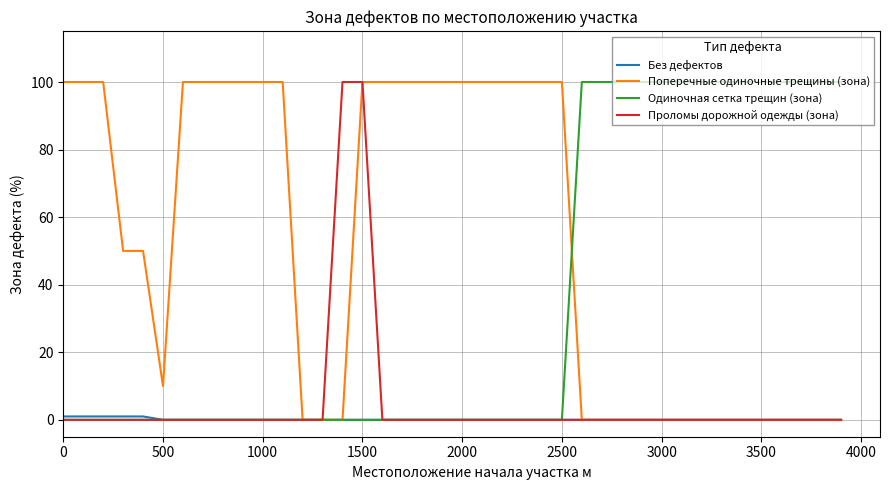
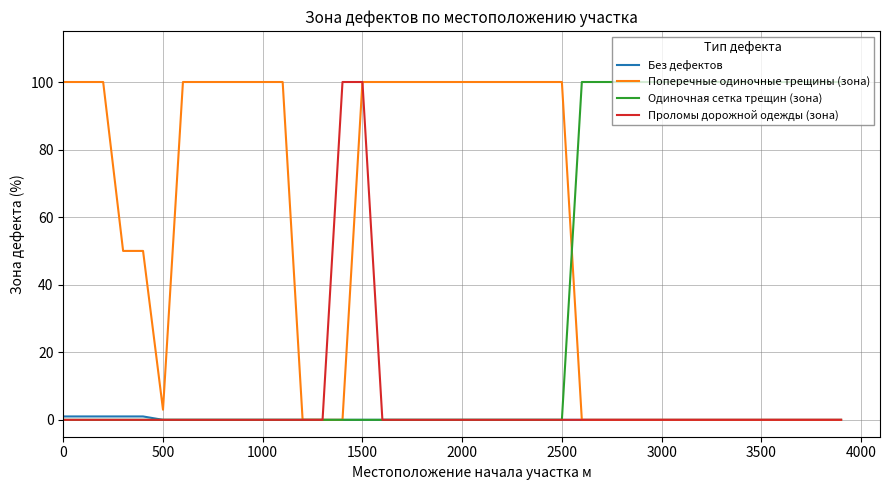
  {
    "Без дефектов": {
      "0": 1
    },
    "Поперечные одиночные трещины (зона)": {
      "0": 100,
-     "500": 10,
+     "500": 3,
      "1000": 100,
      "2000": 100,
      "2500": 100
    }
  }
